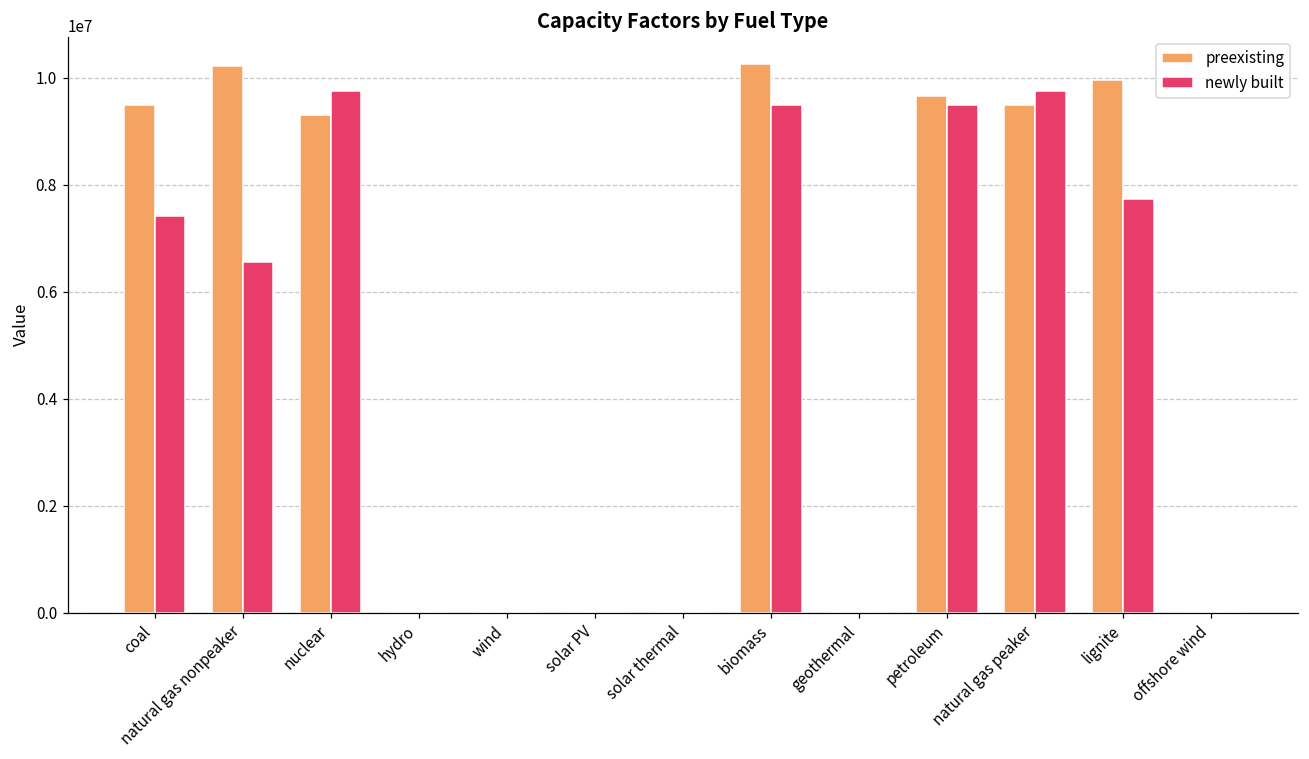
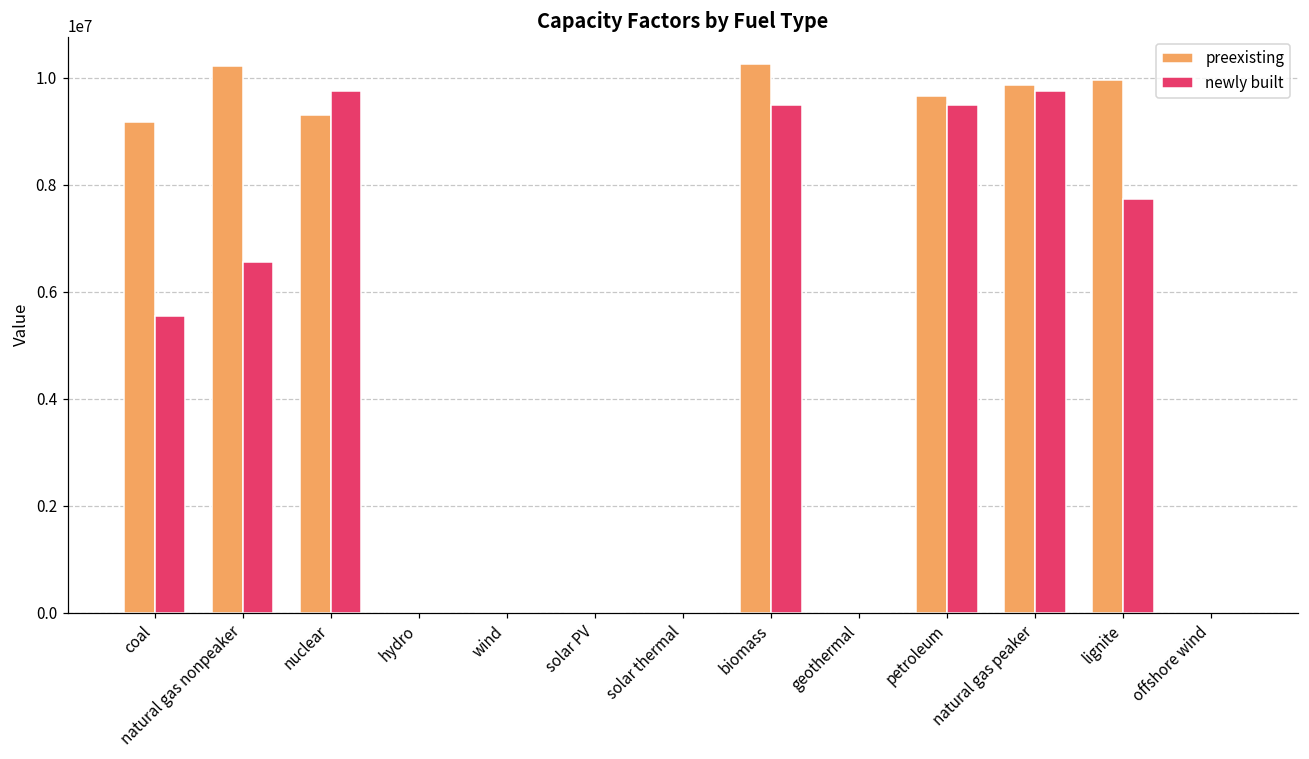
  {
    "preexisting": {
-     "coal": 9500000,
+     "coal": 9200000,
      "natural gas nonpeaker": 10200000,
      "nuclear": 9300000,
      "hydro": 0,
      "wind": 0,
      "solar PV": 0,
      "solar thermal": 0,
      "biomass": 10300000,
      "geothermal": 0,
      "petroleum": 9600000,
-     "natural gas peaker": 9500000,
+     "natural gas peaker": 9900000,
      "lignite": 10000000,
      "offshore wind": 0
    },
    "newly built": {
-     "coal": 7400000,
+     "coal": 5500000,
      "natural gas nonpeaker": 6600000,
      "nuclear": 9800000,
      "hydro": 0,
      "wind": 0,
      "solar PV": 0,
      "solar thermal": 0,
      "biomass": 9500000,
      "geothermal": 0,
      "petroleum": 9500000,
      "natural gas peaker": 9800000,
      "lignite": 7700000,
      "offshore wind": 0
    }
  }
